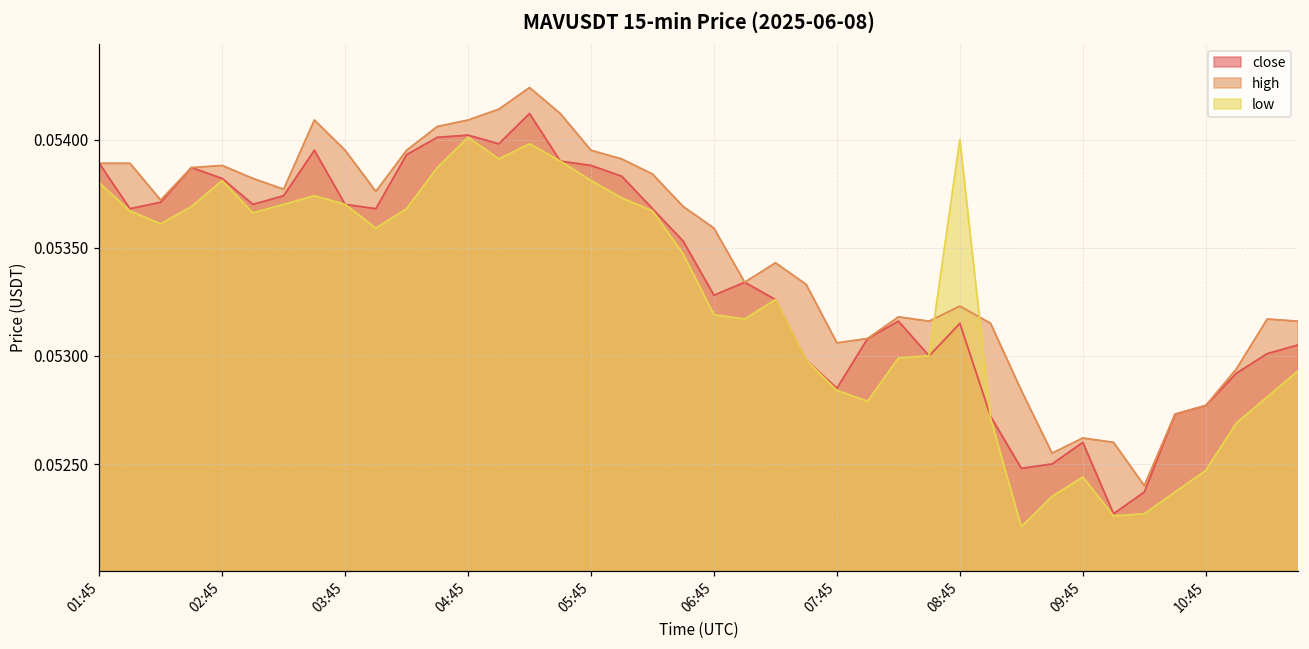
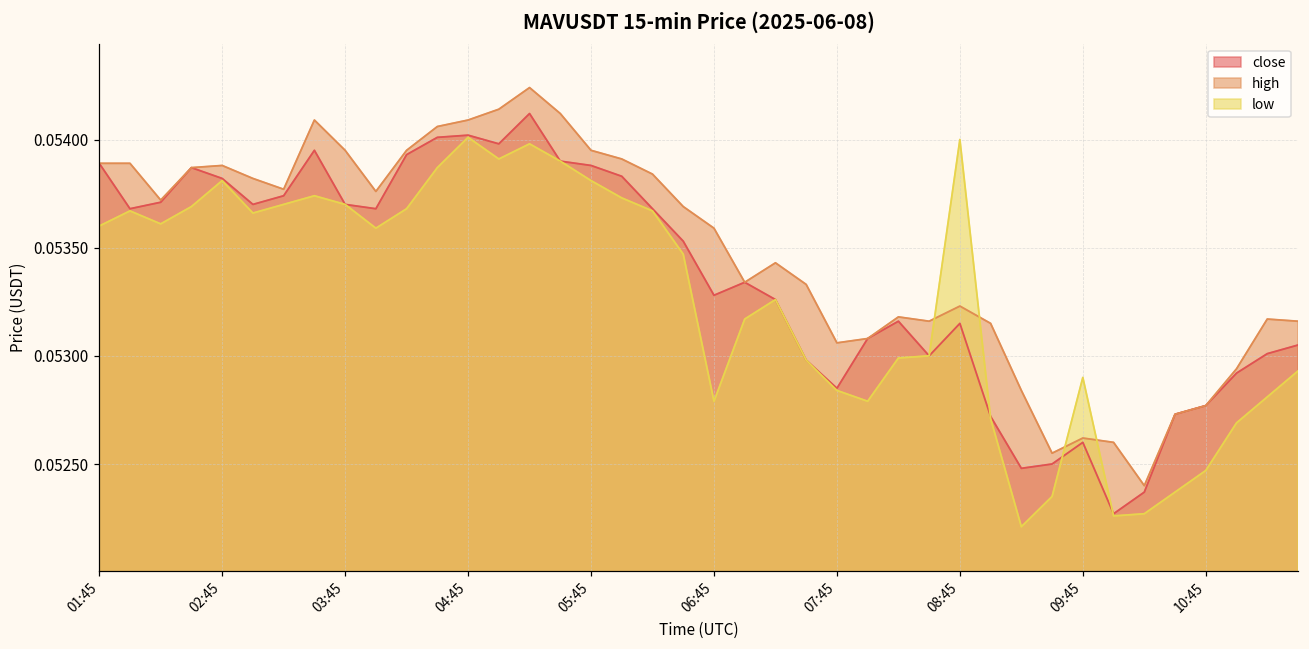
  {
    "low": {
-     "01:45": 0.0538,
+     "01:45": 0.0536,
      "05:45": 0.05381,
-     "06:45": 0.05319,
+     "06:45": 0.05279,
      "08:45": 0.05400,
-     "09:45": 0.05244,
+     "09:45": 0.05290,
      "10:45": 0.05247
    }
  }
